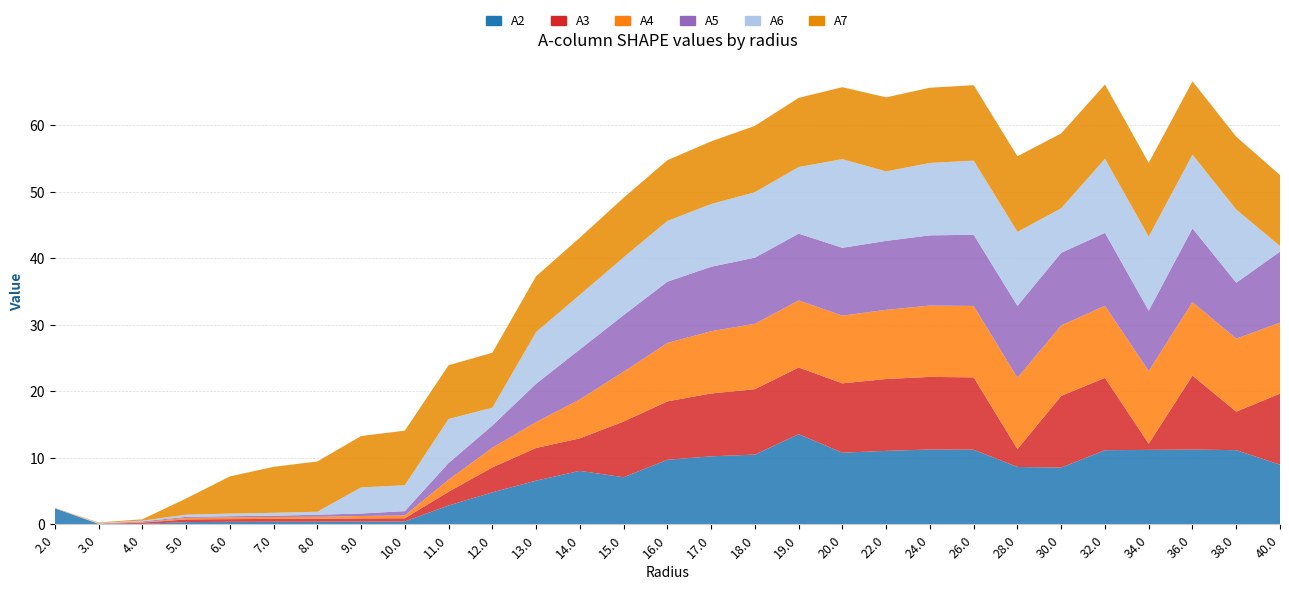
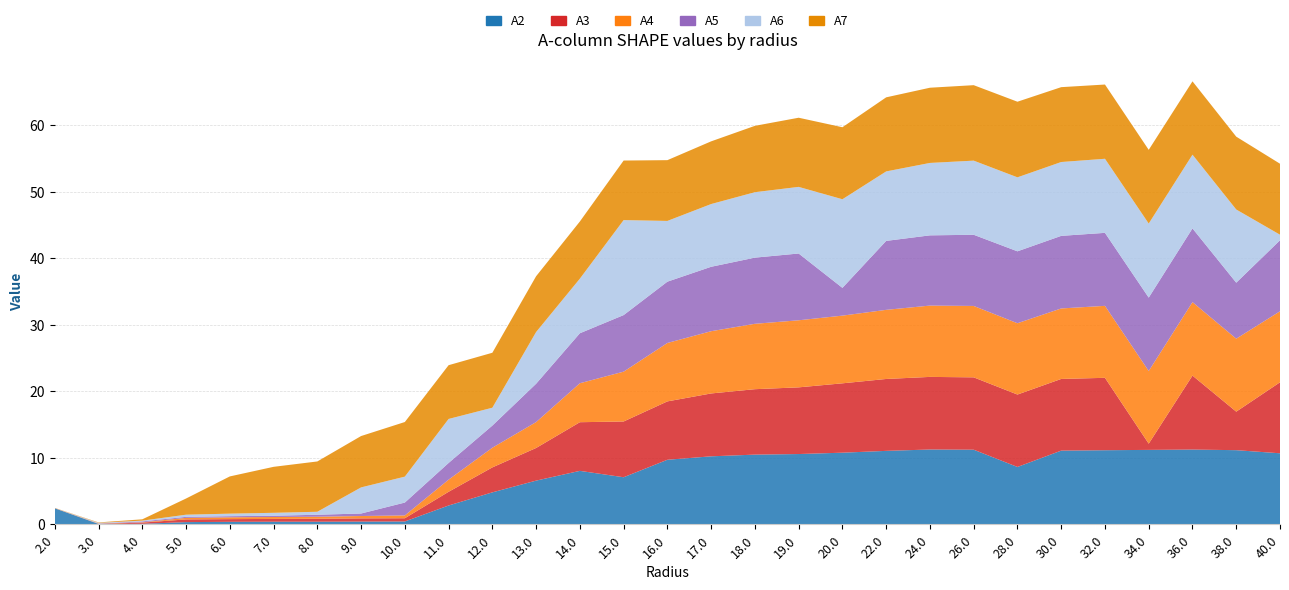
  {
    "A2": {
      "7.0": 0,
      "8.0": 0,
      "9.0": 0,
      "10.0": 0,
      "11.0": 3,
      "12.0": 5,
      "13.0": 7,
      "14.0": 8,
      "15.0": 7,
      "16.0": 10,
      "17.0": 10,
      "18.0": 10,
-     "19.0": 14,
+     "19.0": 11,
      "20.0": 11,
      "22.0": 11,
      "24.0": 11,
      "26.0": 11,
      "28.0": 9,
-     "30.0": 9,
+     "30.0": 11,
      "32.0": 11,
      "34.0": 11,
      "36.0": 11,
      "38.0": 11,
-     "40.0": 9
+     "40.0": 11
    },
    "A3": {
      "10.0": 0,
      "11.0": 2,
      "12.0": 4,
      "13.0": 5,
-     "14.0": 5,
+     "14.0": 7,
      "15.0": 8,
      "16.0": 9,
      "17.0": 9,
      "18.0": 10,
      "19.0": 10,
      "20.0": 10,
      "22.0": 11,
      "24.0": 11,
      "26.0": 11,
-     "28.0": 3,
+     "28.0": 11,
      "30.0": 11,
      "32.0": 11,
      "34.0": 1,
      "36.0": 11,
      "38.0": 6,
      "40.0": 11
    },
    "A5": {
-     "10.0": 1,
+     "10.0": 2,
      "11.0": 3,
      "12.0": 3,
      "13.0": 6,
      "14.0": 8,
      "15.0": 9,
      "16.0": 9,
      "17.0": 10,
      "18.0": 10,
      "19.0": 10,
-     "20.0": 10,
+     "20.0": 4,
      "22.0": 10,
      "24.0": 11,
      "26.0": 11,
      "28.0": 11,
      "30.0": 11,
      "32.0": 11,
-     "34.0": 9,
+     "34.0": 11,
      "36.0": 11,
      "38.0": 8,
      "40.0": 11
    },
    "A6": {
      "6.0": 0,
      "7.0": 0,
      "8.0": 0,
      "9.0": 4,
      "10.0": 4,
      "11.0": 7,
      "12.0": 3,
      "13.0": 8,
      "14.0": 8,
-     "15.0": 9,
+     "15.0": 14,
      "16.0": 9,
      "17.0": 9,
      "18.0": 10,
      "19.0": 10,
      "20.0": 13,
      "22.0": 10,
      "24.0": 11,
      "26.0": 11,
      "28.0": 11,
-     "30.0": 7,
+     "30.0": 11,
      "32.0": 11,
      "34.0": 11,
      "36.0": 11,
      "38.0": 11,
      "40.0": 1
    }
  }
